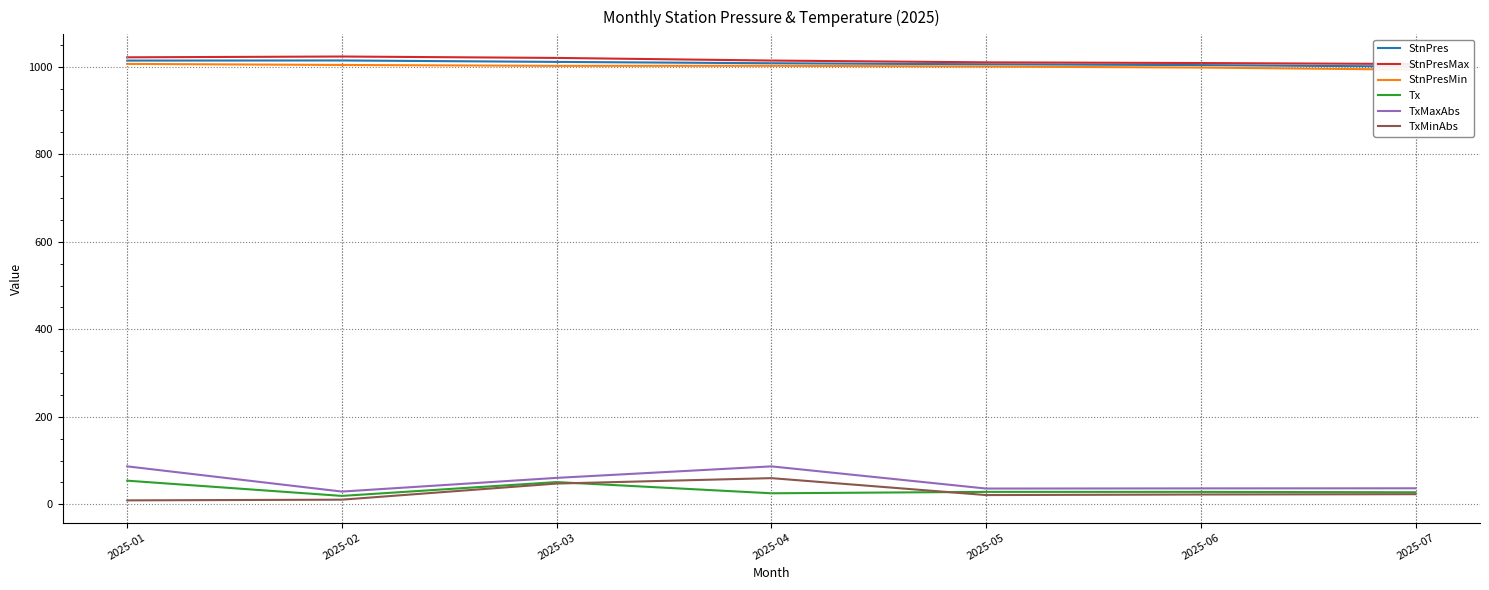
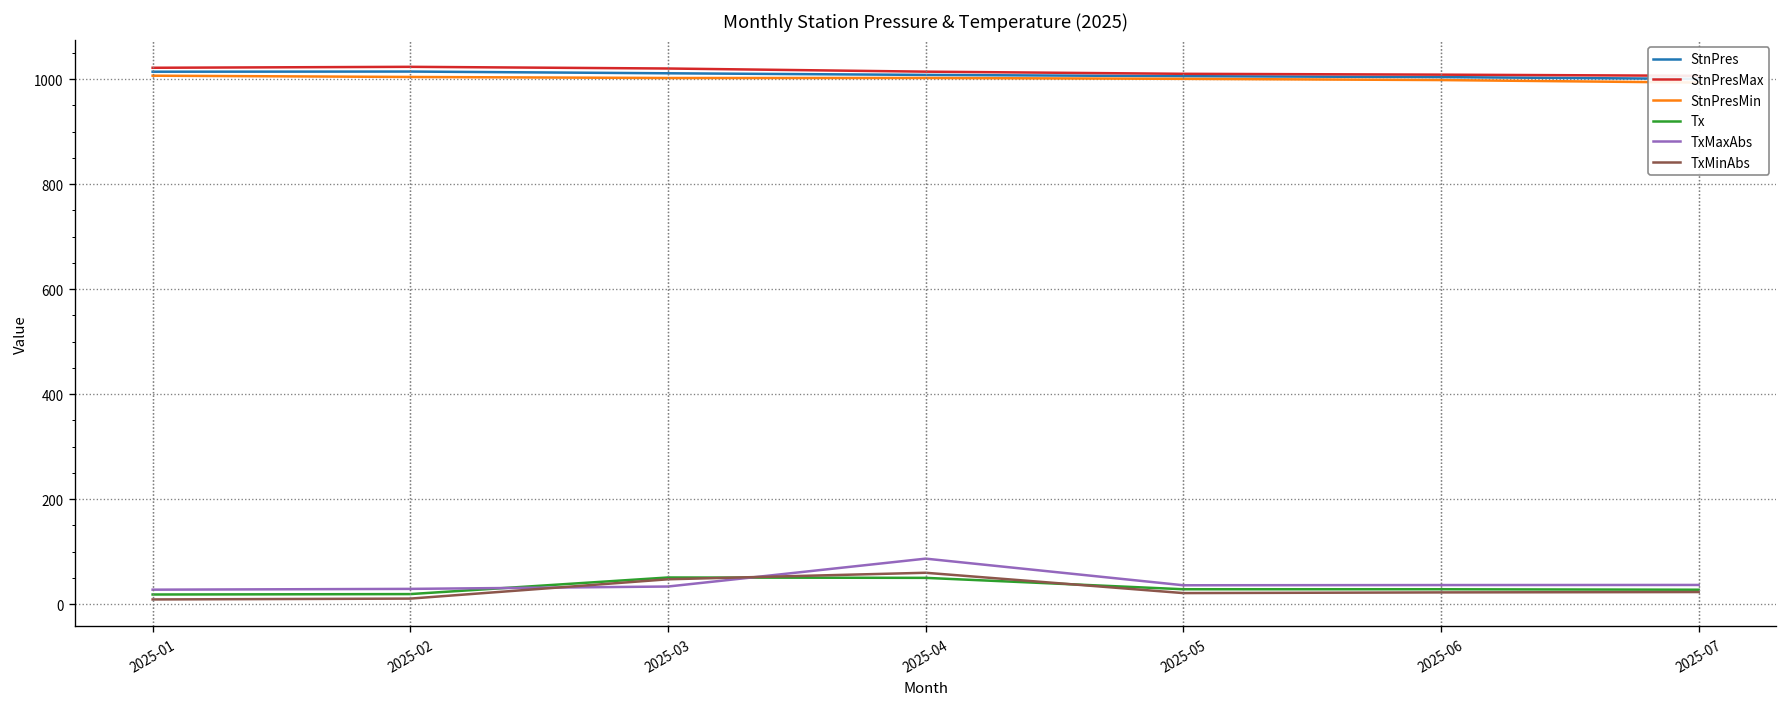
  {
    "StnPres": {
      "2025-01": 1010,
      "2025-02": 1010,
      "2025-03": 1010
    },
    "StnPresMax": {
      "2025-01": 1020,
      "2025-02": 1020,
      "2025-03": 1020,
      "2025-04": 1010
    },
    "StnPresMin": {
      "2025-01": 1010,
      "2025-02": 1000,
      "2025-03": 1000
    },
    "Tx": {
-     "2025-01": 50,
+     "2025-01": 20,
      "2025-02": 20,
-     "2025-04": 30,
+     "2025-04": 50,
      "2025-05": 30,
      "2025-06": 30
    },
    "TxMaxAbs": {
-     "2025-01": 90,
+     "2025-01": 30,
      "2025-02": 30,
-     "2025-03": 60,
+     "2025-03": 30,
      "2025-04": 90,
      "2025-05": 40,
      "2025-06": 40,
      "2025-07": 40
    },
    "TxMinAbs": {
      "2025-01": 10,
      "2025-02": 10,
      "2025-04": 60,
      "2025-05": 20,
      "2025-06": 20
    }
  }
